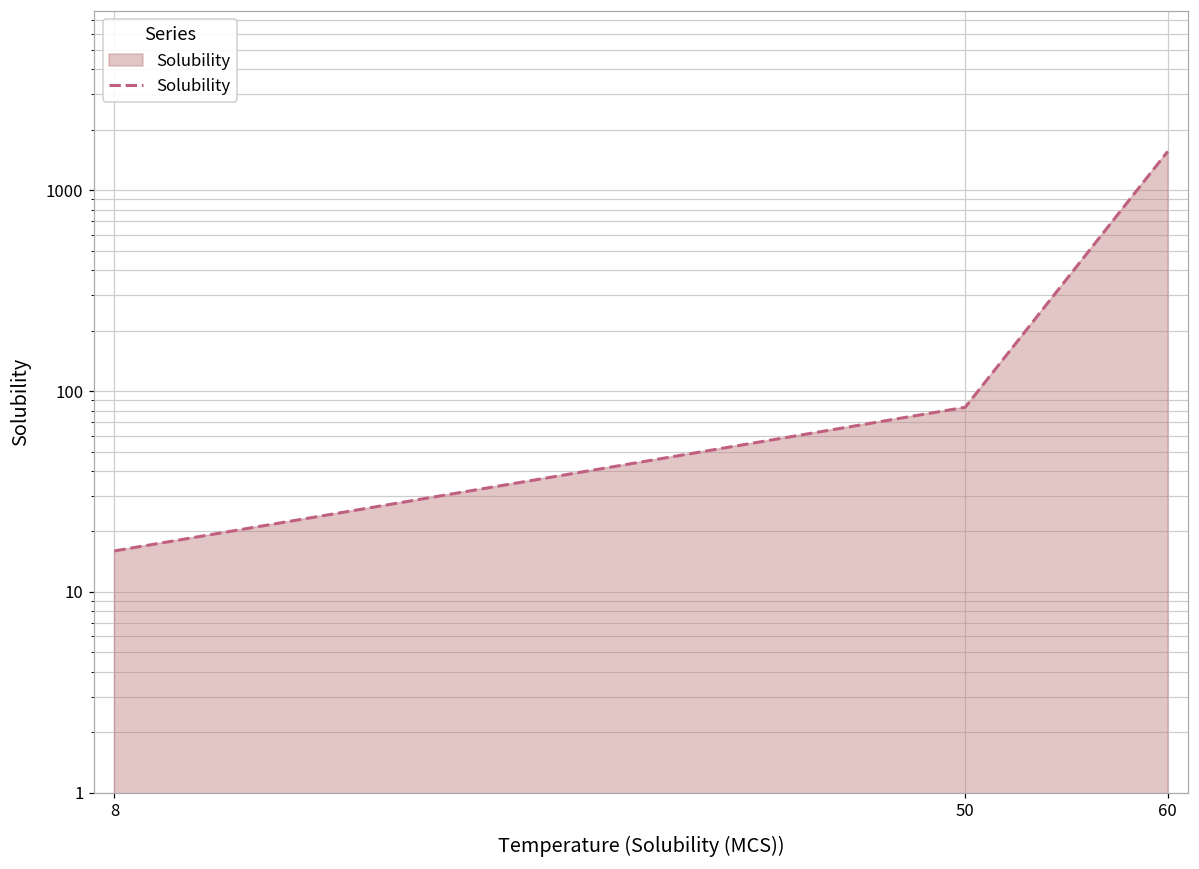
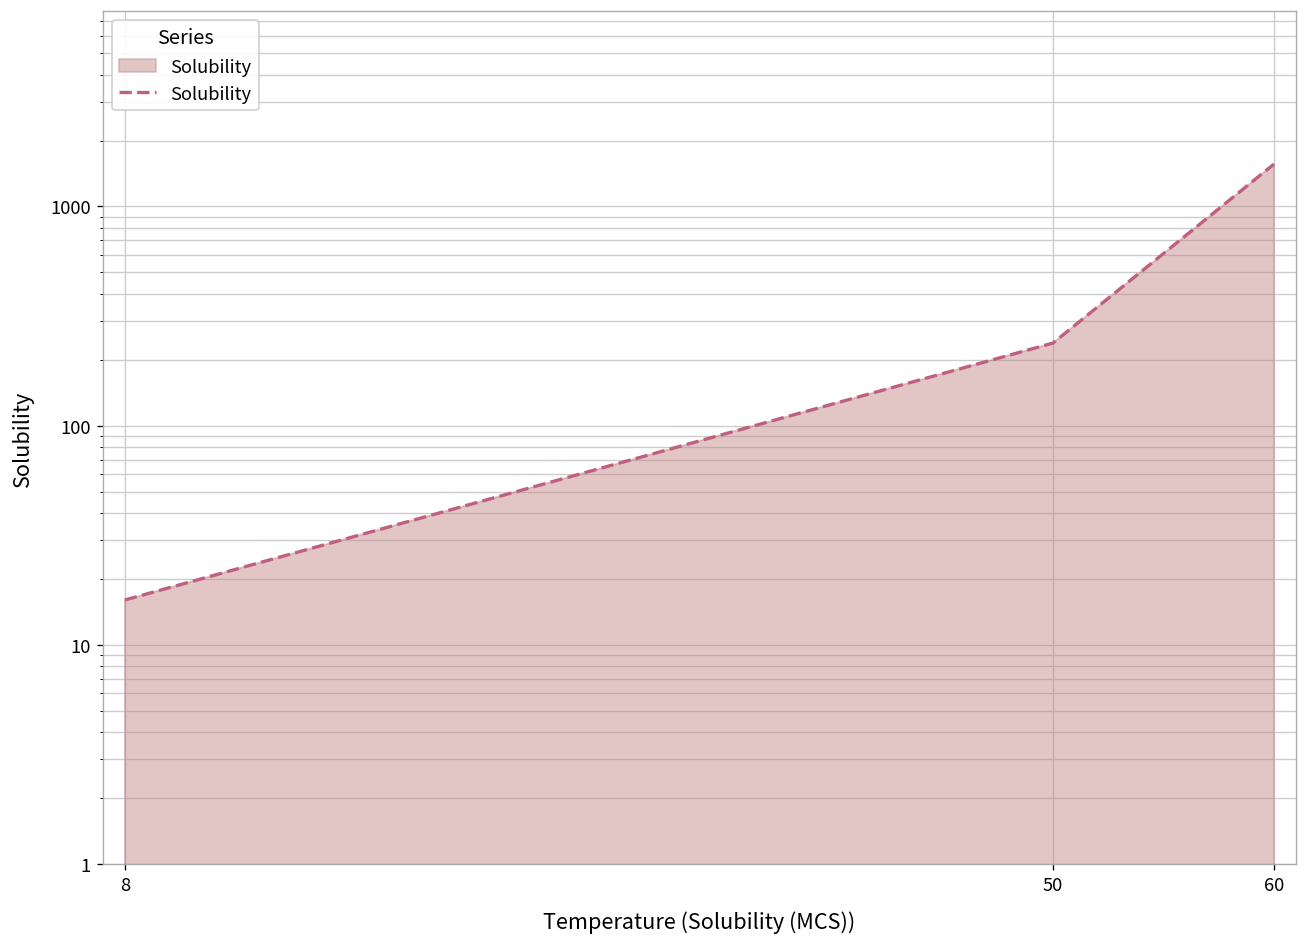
  {
    "8": 16,
-   "50": 80,
+   "50": 240,
    "60": 1600
  }
